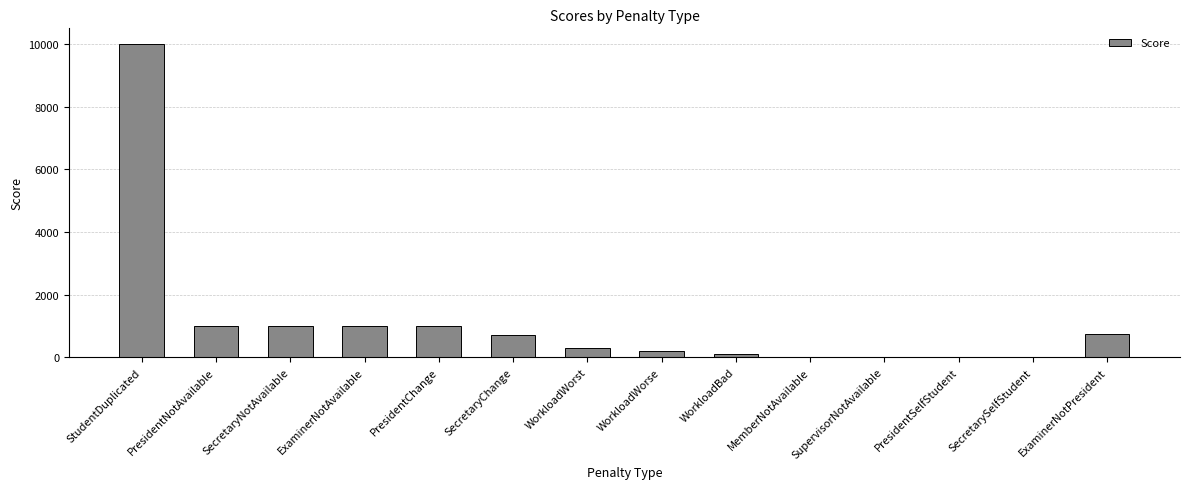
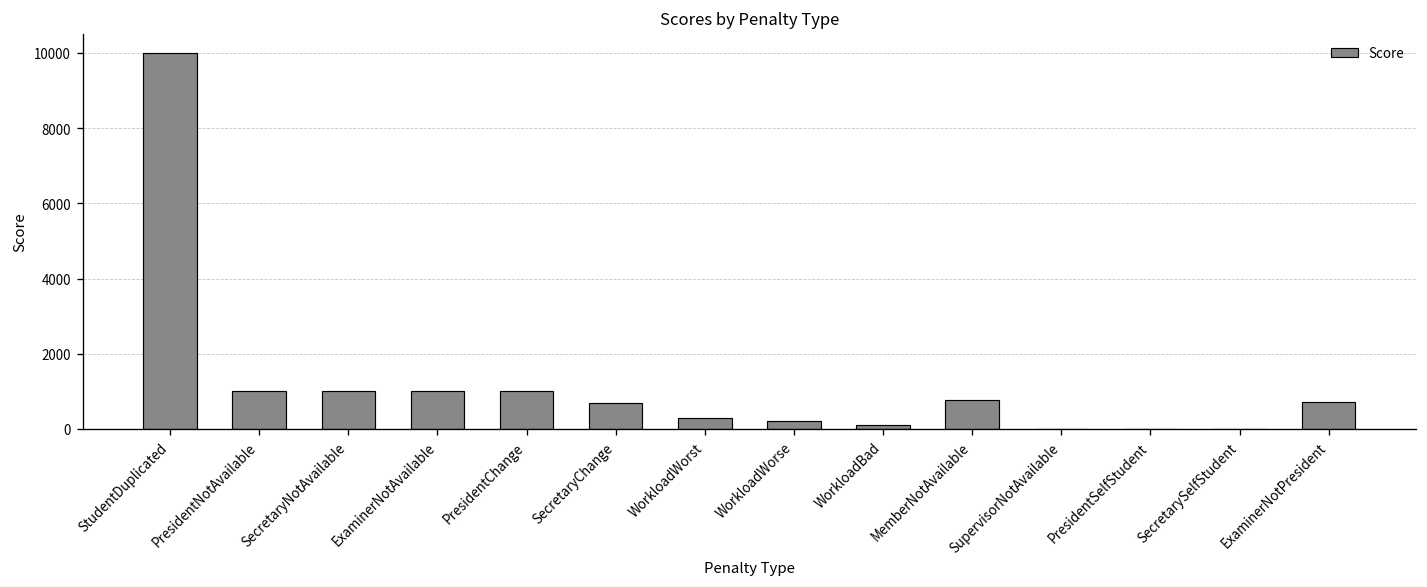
  {
    "StudentDuplicated": 10000,
    "PresidentNotAvailable": 1000,
    "SecretaryNotAvailable": 1000,
    "ExaminerNotAvailable": 1000,
    "PresidentChange": 1000,
    "SecretaryChange": 700,
    "WorkloadWorst": 300,
    "WorkloadWorse": 200,
    "WorkloadBad": 100,
-   "MemberNotAvailable": 0,
+   "MemberNotAvailable": 800,
    "ExaminerNotPresident": 700
  }
